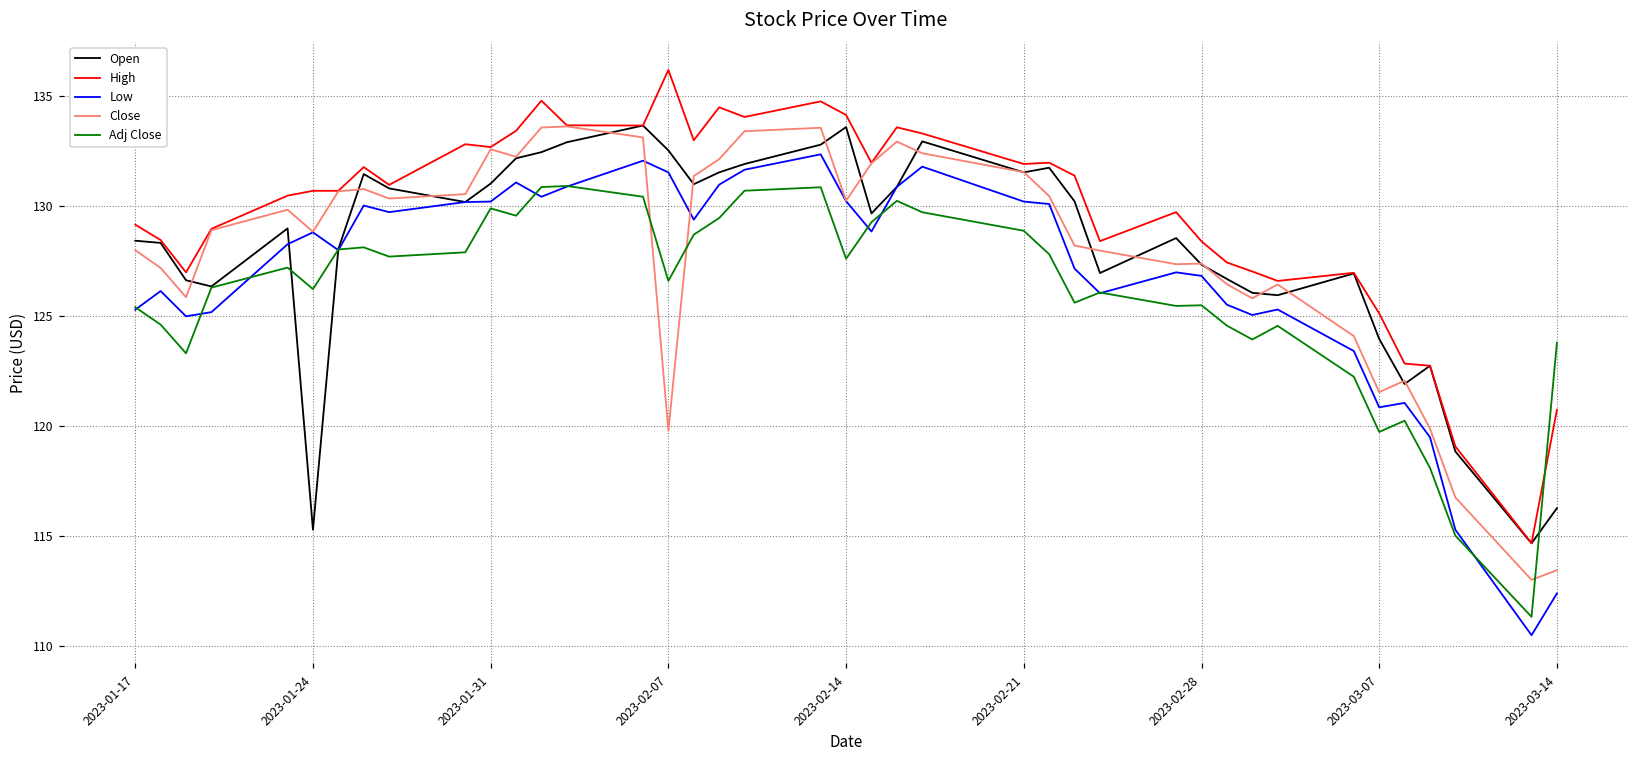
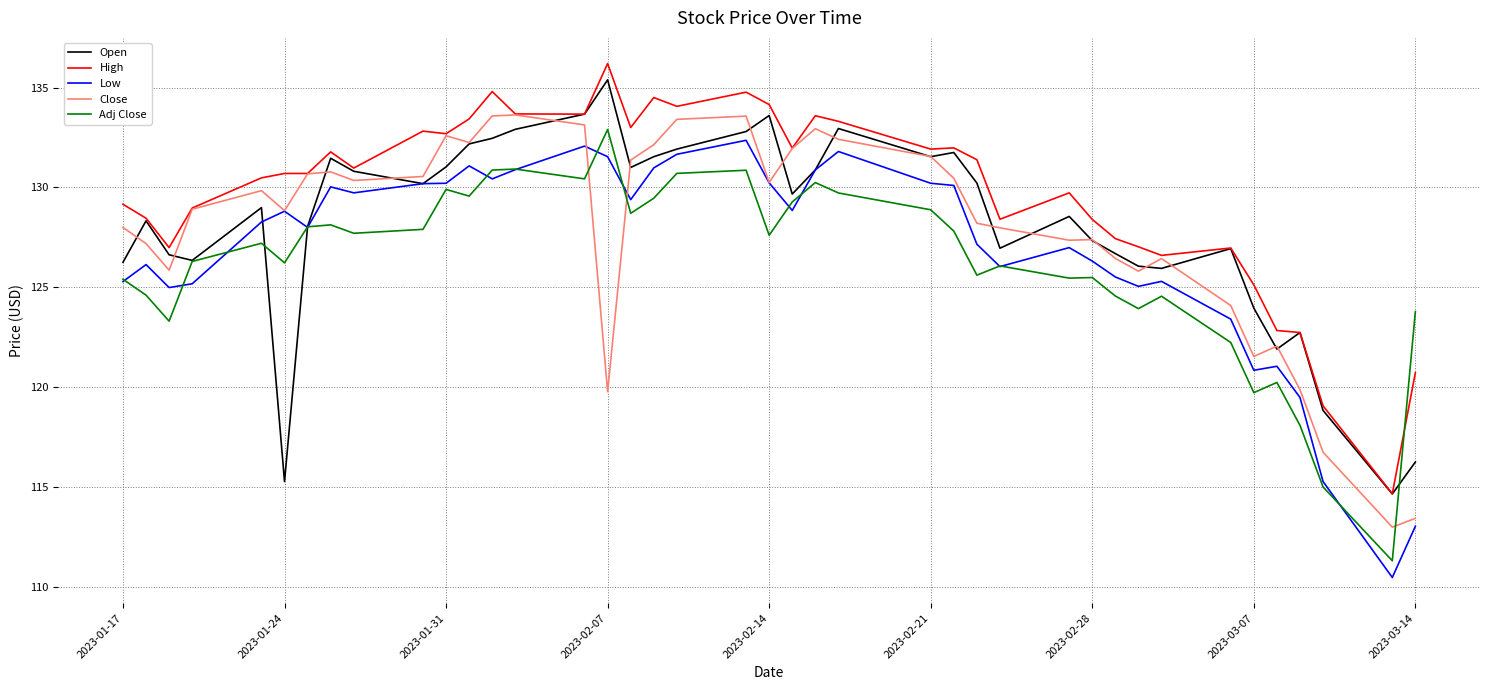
  {
    "Open": {
-     "2023-01-17": 128.4,
+     "2023-01-17": 126.3,
      "2023-01-24": 115.3,
      "2023-01-31": 131.0,
-     "2023-02-07": 132.5,
+     "2023-02-07": 135.4,
      "2023-02-14": 133.6,
      "2023-03-07": 124.0,
      "2023-03-14": 116.3
    },
    "High": {
      "2023-01-17": 129.2,
      "2023-01-24": 130.7,
      "2023-02-07": 136.2,
      "2023-02-14": 134.1,
      "2023-02-21": 131.9,
      "2023-02-28": 128.4,
      "2023-03-07": 125.1,
      "2023-03-14": 120.7
    },
    "Low": {
      "2023-01-31": 130.2,
      "2023-02-07": 131.5,
      "2023-02-21": 130.2,
-     "2023-02-28": 126.8,
+     "2023-02-28": 126.3,
      "2023-03-07": 120.8,
-     "2023-03-14": 112.4
+     "2023-03-14": 113.0
    },
    "Close": {
      "2023-01-17": 128.0,
      "2023-02-07": 119.8,
      "2023-03-07": 121.5,
      "2023-03-14": 113.4
    },
    "Adj Close": {
      "2023-01-24": 126.2,
      "2023-01-31": 129.9,
-     "2023-02-07": 126.6,
+     "2023-02-07": 132.9,
      "2023-02-14": 127.6,
      "2023-02-21": 128.9,
      "2023-02-28": 125.5,
      "2023-03-07": 119.7,
      "2023-03-14": 123.8
    }
  }
